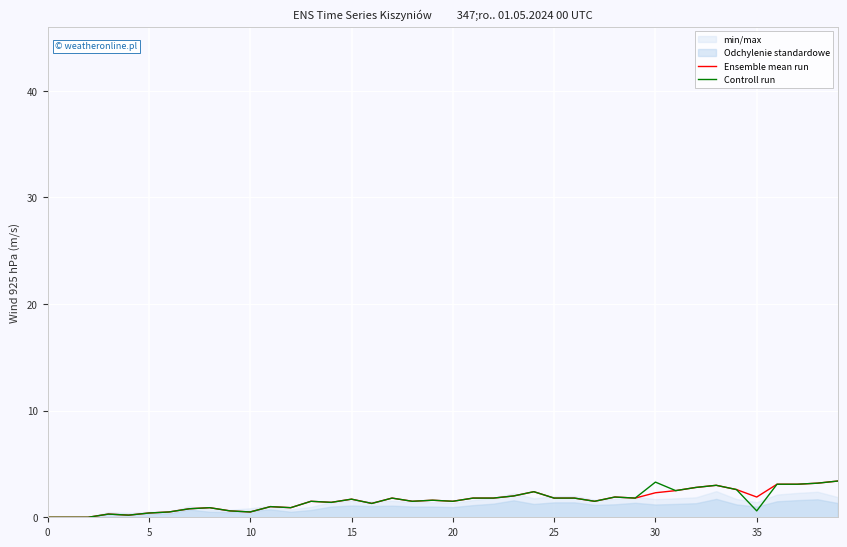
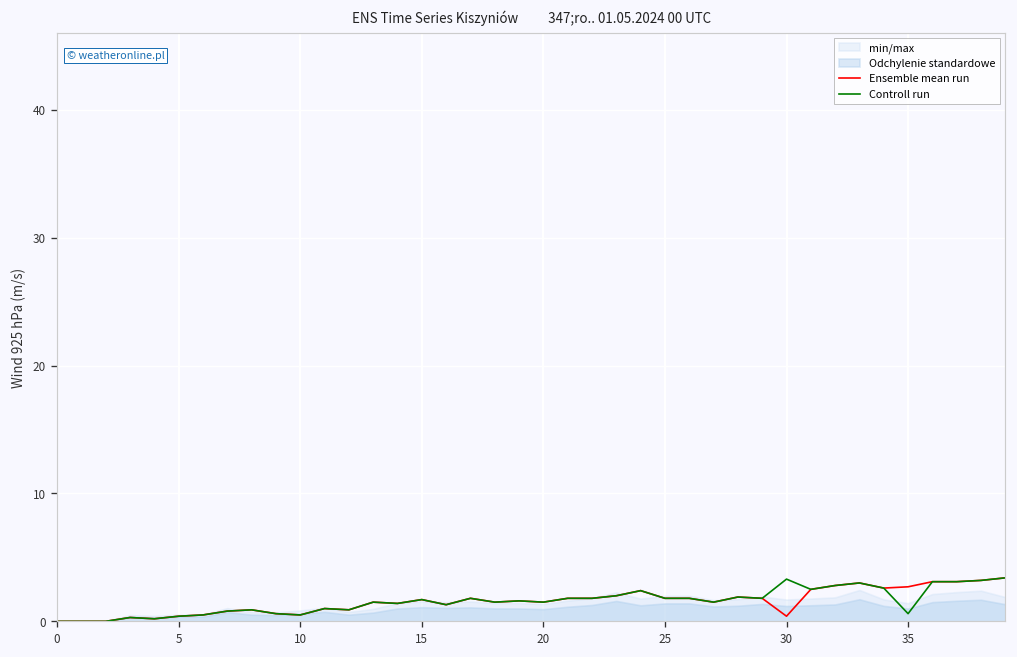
  {
    "Ensemble mean run": {
-     "30": 2.3,
-     "35": 1.9
+     "30": 0.4,
+     "35": 2.7
    },
    "Controll run": {
      "30": 3.3,
      "35": 0.6
    }
  }
